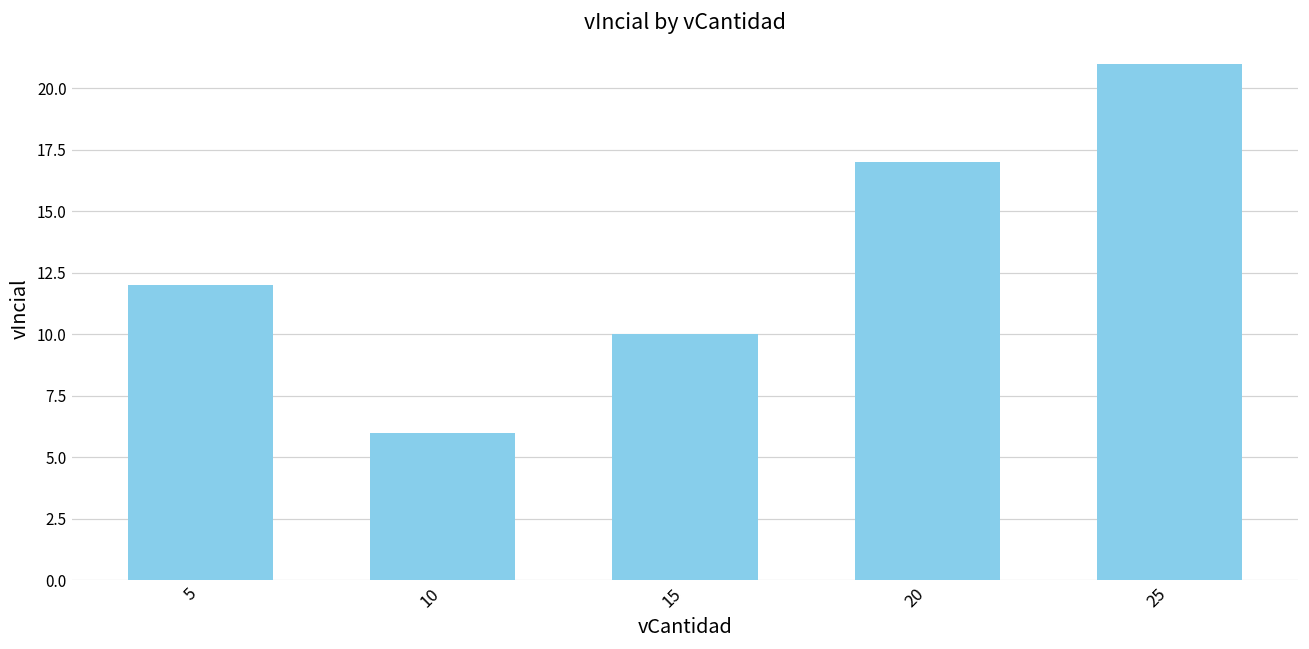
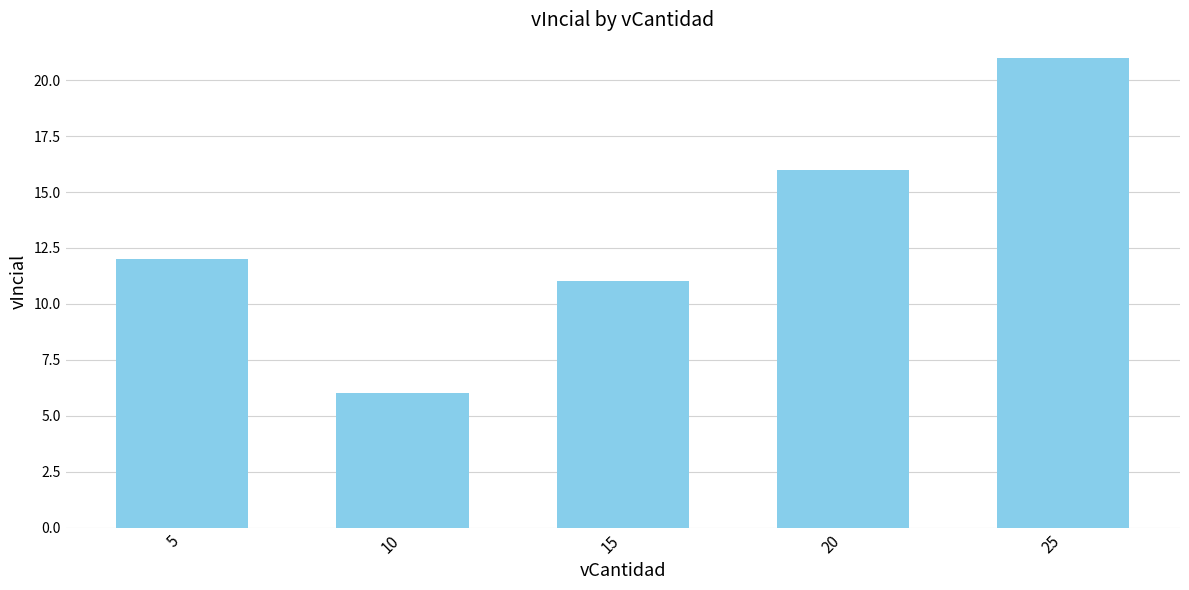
  {
    "5": 12,
    "10": 6,
-   "15": 10,
-   "20": 17,
+   "15": 11,
+   "20": 16,
    "25": 21
  }
